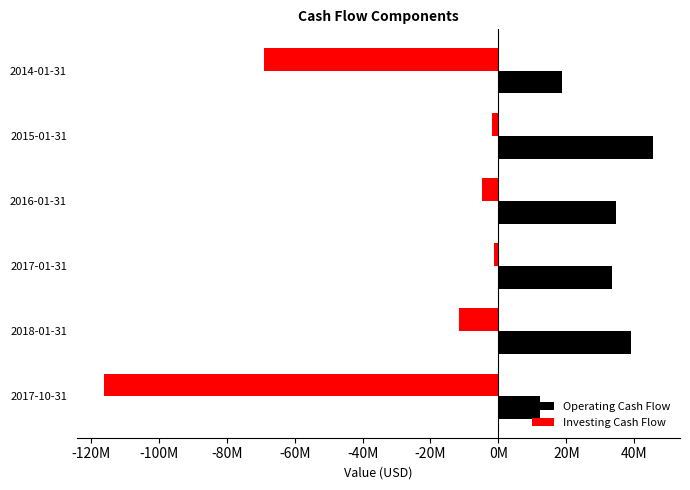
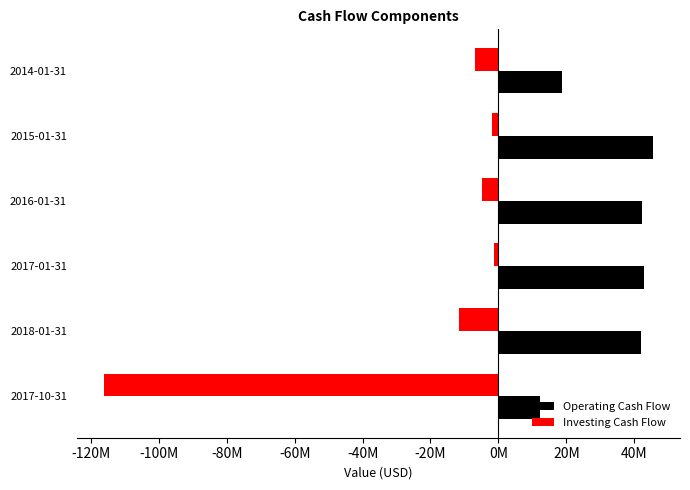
  {
    "Operating Cash Flow": {
      "2014-01-31": 19000000,
      "2015-01-31": 45000000,
-     "2016-01-31": 35000000,
-     "2017-01-31": 34000000,
-     "2018-01-31": 39000000,
+     "2016-01-31": 42000000,
+     "2017-01-31": 43000000,
+     "2018-01-31": 42000000,
      "2017-10-31": 12000000
    },
    "Investing Cash Flow": {
-     "2014-01-31": -69000000,
+     "2014-01-31": -7000000,
      "2015-01-31": -2000000,
      "2016-01-31": -5000000,
      "2017-01-31": -1000000,
      "2018-01-31": -11000000,
      "2017-10-31": -116000000
    }
  }
